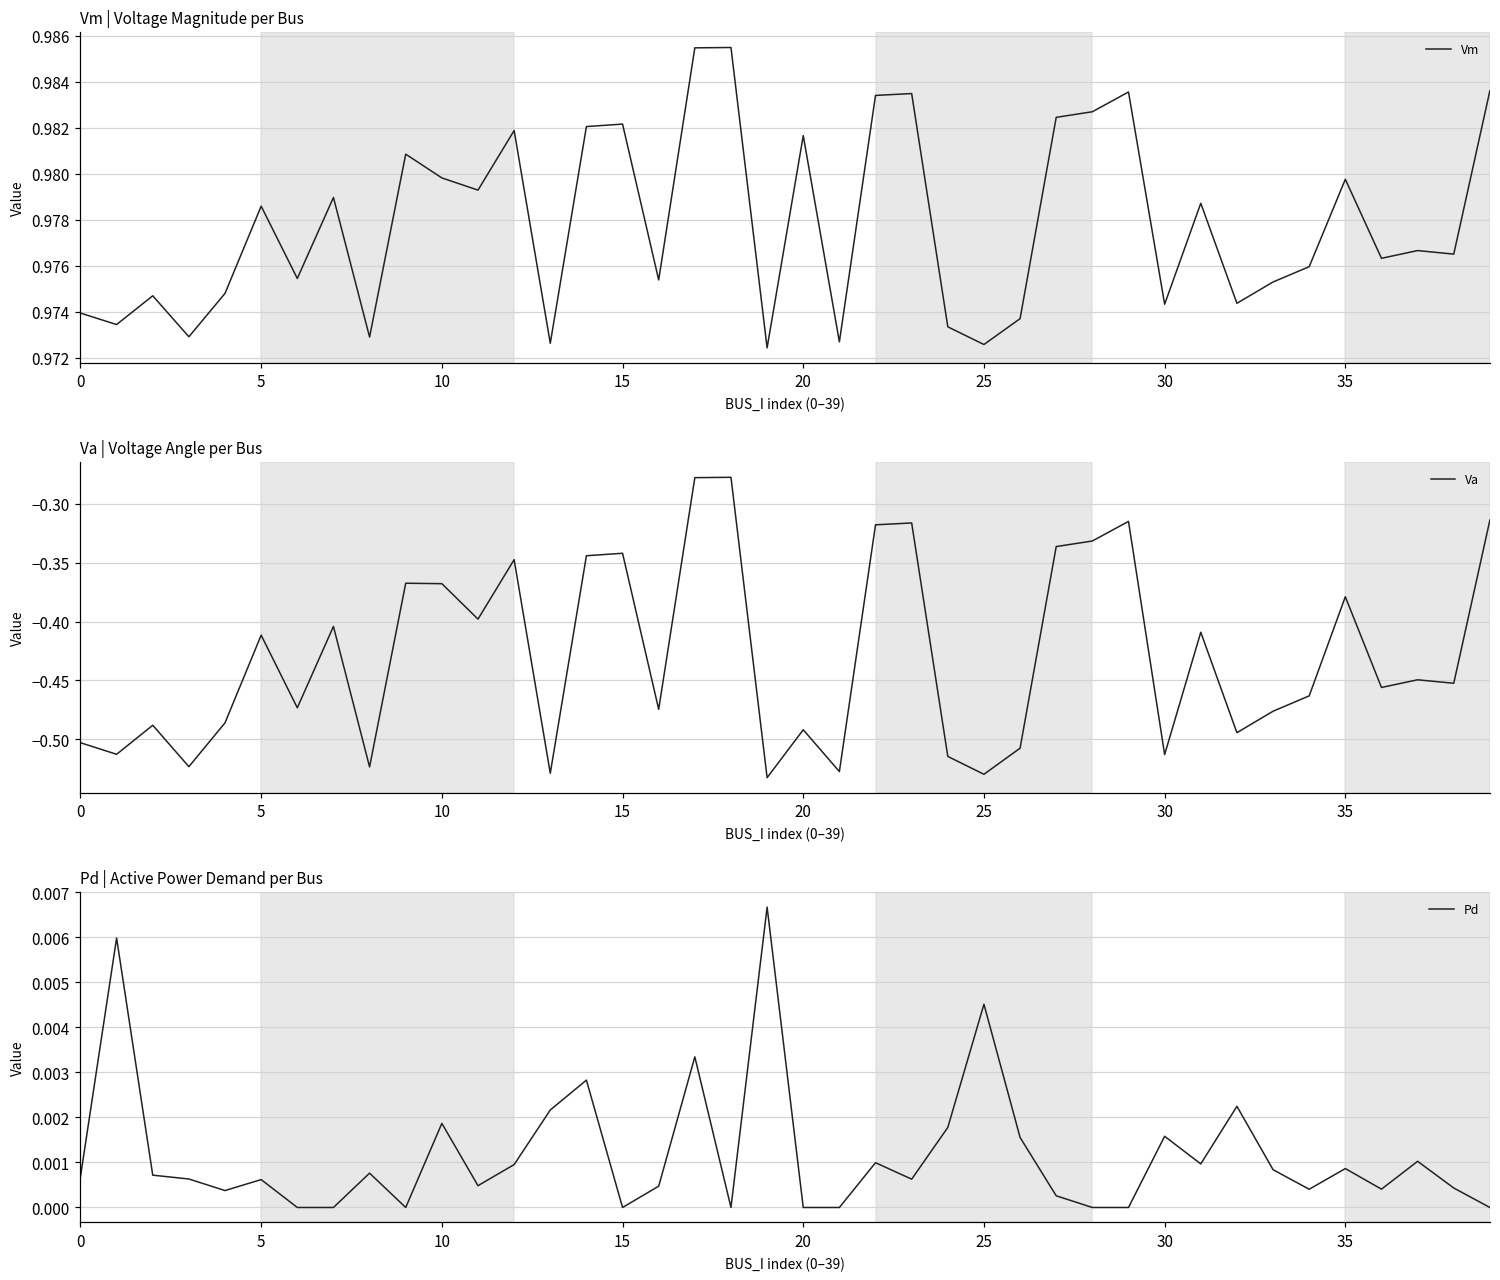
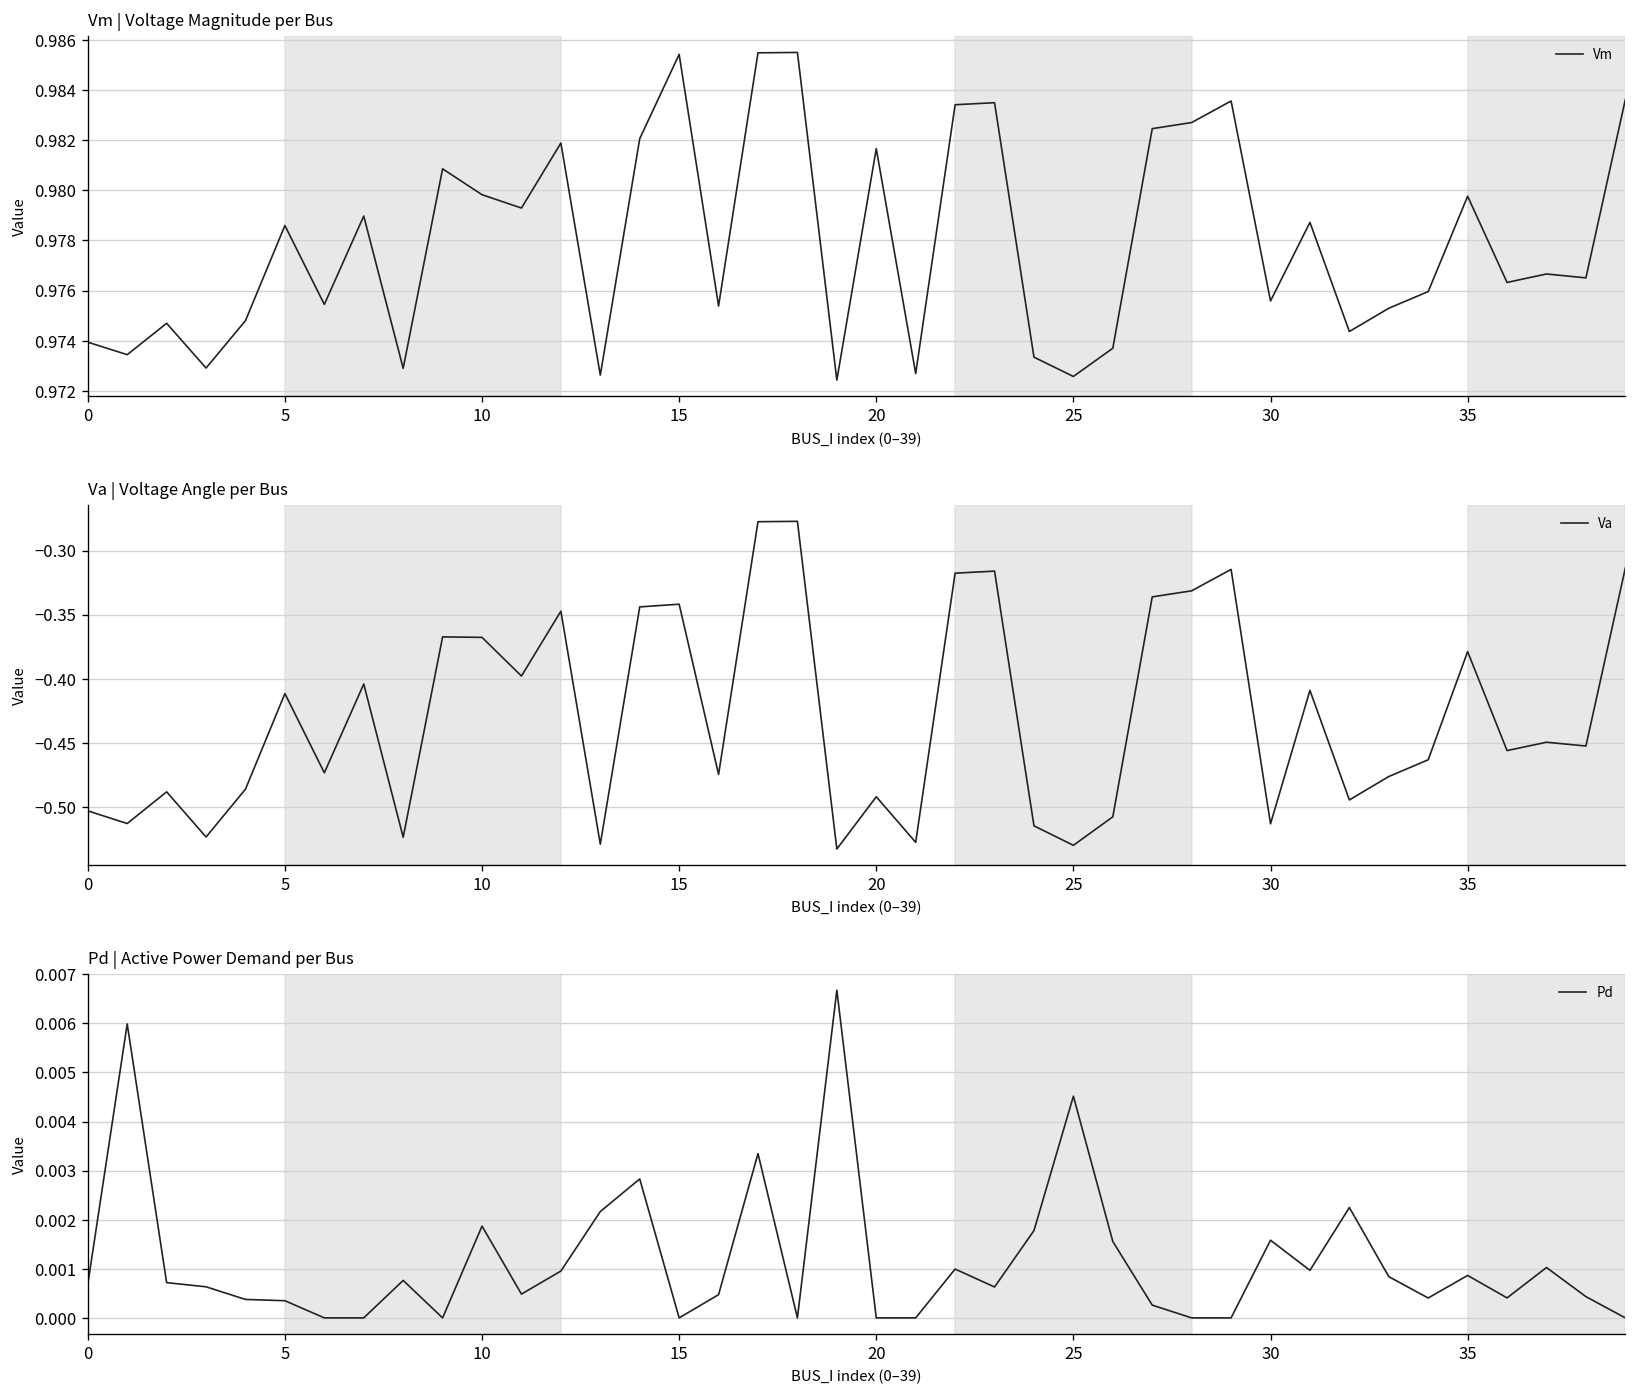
  {
    "Vm | Voltage Magnitude per Bus": {
      "0": 0.9739,
      "5": 0.9786,
      "10": 0.9798,
-     "15": 0.9822,
+     "15": 0.9854,
      "20": 0.9817,
      "25": 0.9726,
-     "30": 0.9743,
+     "30": 0.9756,
      "35": 0.9798
    },
    "Va | Voltage Angle per Bus": {
      "0": -0.503,
      "5": -0.412,
      "10": -0.368,
      "15": -0.342,
      "20": -0.492,
      "25": -0.530,
      "30": -0.513,
      "35": -0.379
    },
    "Pd | Active Power Demand per Bus": {
      "0": 0.0007,
-     "5": 0.0006,
+     "5": 0.0003,
      "10": 0.0019,
      "15": 0.0000,
      "20": 0.0000,
      "25": 0.0045,
      "30": 0.0016,
      "35": 0.0009
    }
  }
